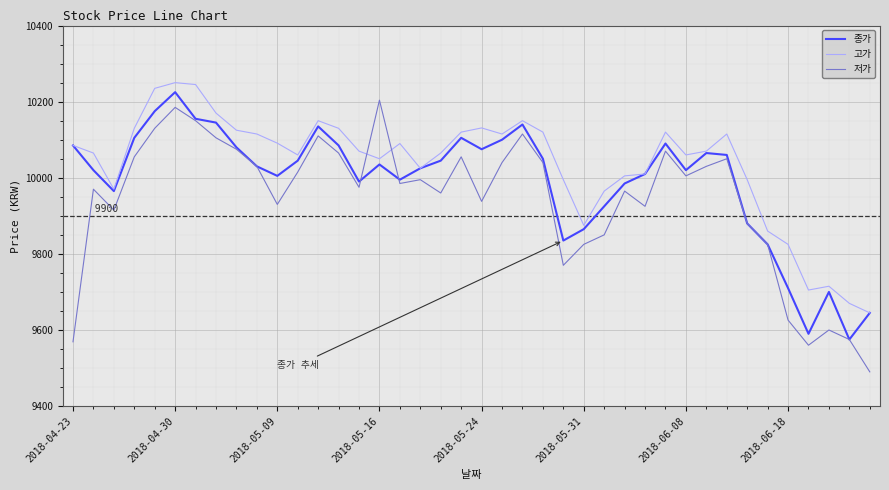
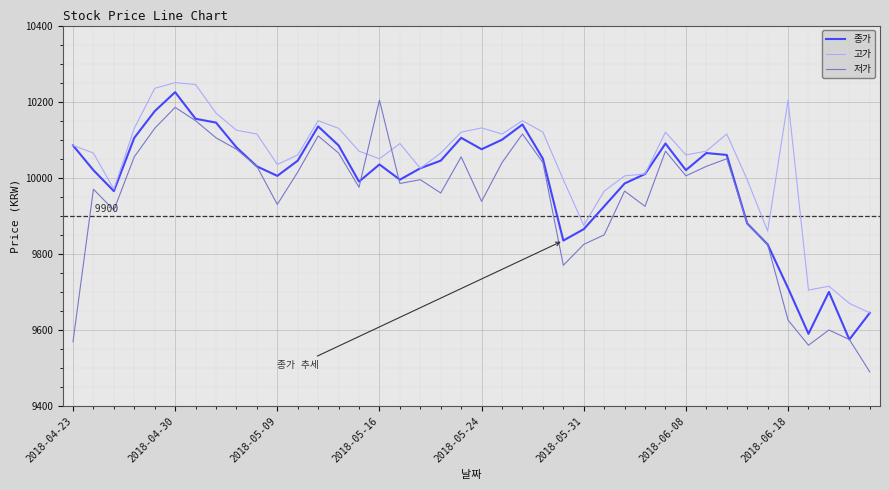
  {
    "종가": {
      "2018-04-30": 10230,
      "2018-05-09": 10010,
      "2018-05-16": 10040,
      "2018-05-24": 10080,
      "2018-05-31": 9870,
      "2018-06-08": 10020,
      "2018-06-18": 9710
    },
    "고가": {
      "2018-04-30": 10250,
-     "2018-05-09": 10090,
+     "2018-05-09": 10040,
      "2018-05-16": 10050,
      "2018-05-24": 10130,
      "2018-05-31": 9880,
      "2018-06-08": 10060,
-     "2018-06-18": 9830
+     "2018-06-18": 10200
    },
    "저가": {
      "2018-04-23": 9570,
      "2018-04-30": 10190,
      "2018-05-09": 9930,
      "2018-05-16": 10200,
      "2018-05-24": 9940,
      "2018-05-31": 9830,
      "2018-06-08": 10010,
      "2018-06-18": 9630
    }
  }
